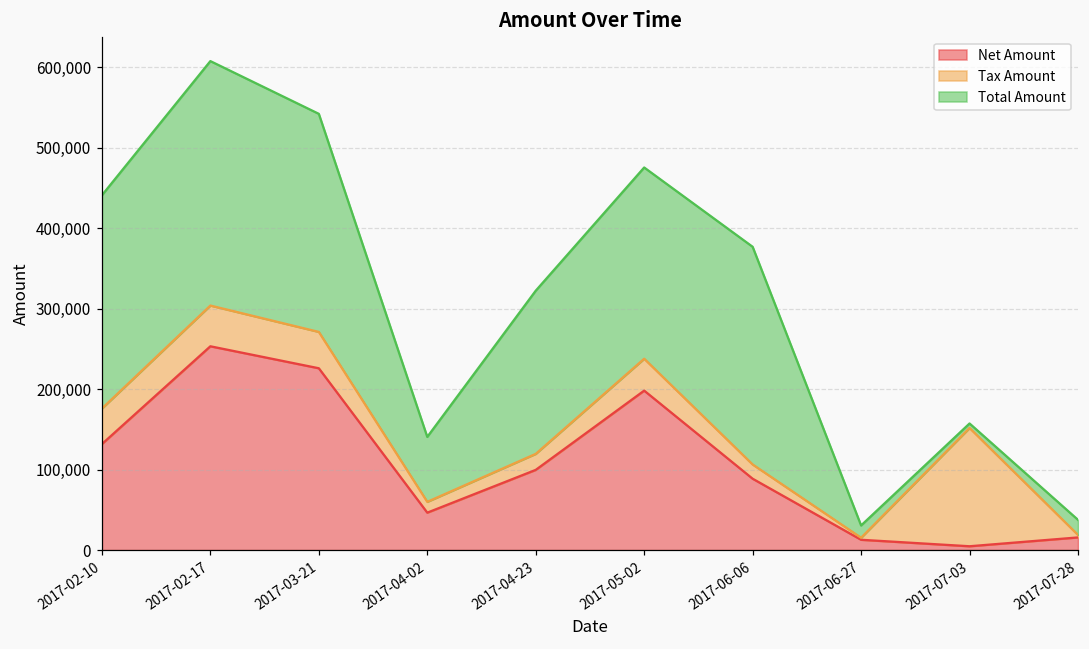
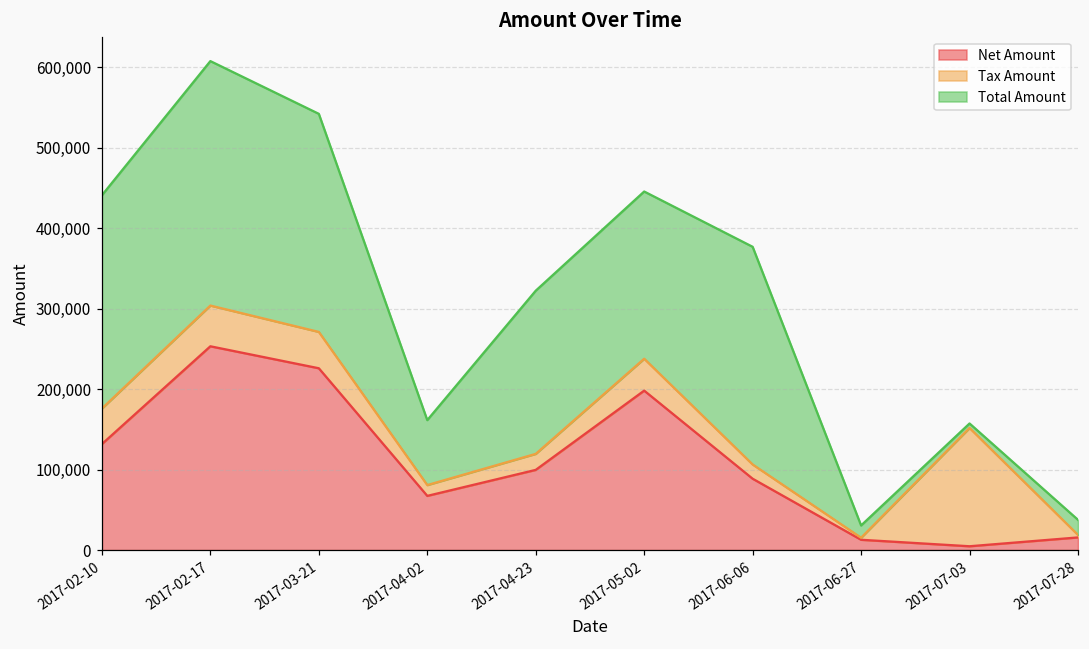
  {
    "Net Amount": {
      "2017-02-10": "130,000",
      "2017-02-17": "250,000",
      "2017-03-21": "230,000",
-     "2017-04-02": "50,000",
+     "2017-04-02": "70,000",
      "2017-04-23": "100,000",
      "2017-05-02": "200,000",
      "2017-06-06": "90,000",
      "2017-07-03": "0"
    },
    "Tax Amount": {
      "2017-02-10": "40,000",
      "2017-02-17": "50,000",
      "2017-03-21": "50,000",
      "2017-04-02": "10,000",
      "2017-04-23": "20,000",
      "2017-05-02": "40,000",
      "2017-06-06": "20,000",
      "2017-07-03": "150,000"
    },
    "Total Amount": {
      "2017-02-10": "270,000",
      "2017-02-17": "300,000",
      "2017-03-21": "270,000",
      "2017-04-02": "80,000",
      "2017-04-23": "200,000",
-     "2017-05-02": "240,000",
+     "2017-05-02": "210,000",
      "2017-06-06": "270,000",
      "2017-06-27": "20,000",
      "2017-07-03": "10,000",
      "2017-07-28": "20,000"
    }
  }
